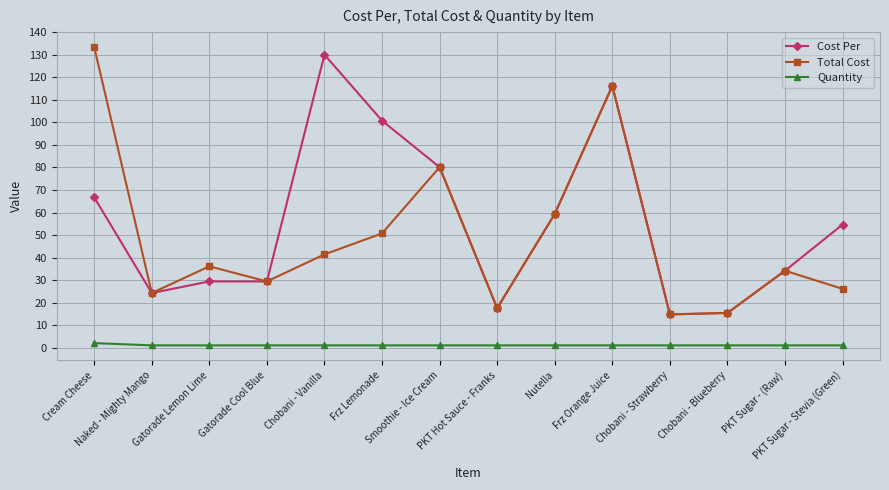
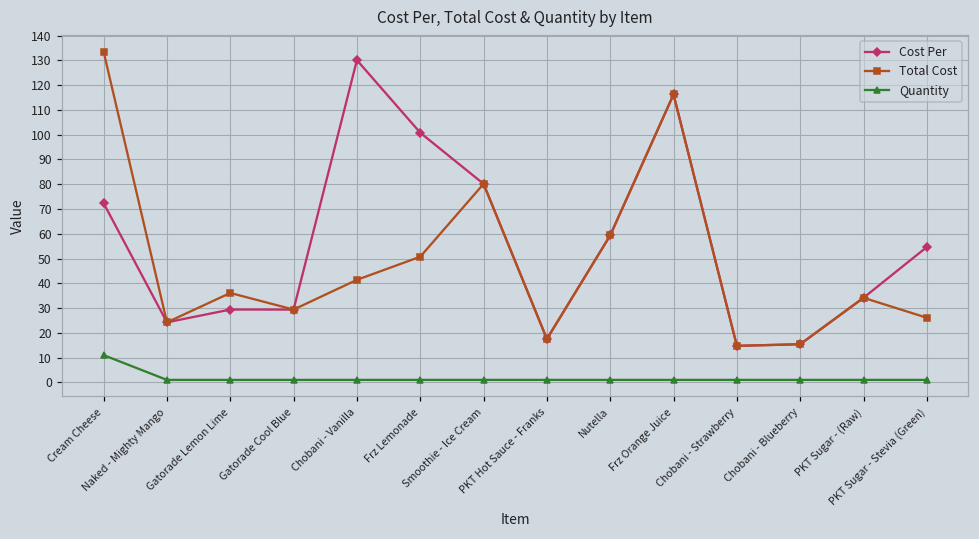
  {
    "Cost Per": {
-     "Cream Cheese": 67,
+     "Cream Cheese": 72,
      "Gatorade Lemon Lime": 29,
      "Chobani - Vanilla": 130,
      "Frz Lemonade": 101,
      "PKT Sugar - Stevia (Green)": 55
    },
    "Total Cost": {
      "Cream Cheese": 134,
      "Gatorade Lemon Lime": 36,
      "Chobani - Vanilla": 41,
      "Frz Lemonade": 51,
      "PKT Sugar - Stevia (Green)": 26
    },
    "Quantity": {
-     "Cream Cheese": 2,
+     "Cream Cheese": 11,
      "Naked - Mighty Mango": 1,
      "Gatorade Lemon Lime": 1,
      "Gatorade Cool Blue": 1,
      "Chobani - Vanilla": 1,
      "Frz Lemonade": 1,
      "Smoothie - Ice Cream": 1,
      "PKT Hot Sauce - Franks": 1,
      "Nutella": 1,
      "Frz Orange Juice": 1,
      "Chobani - Strawberry": 1,
      "Chobani - Blueberry": 1,
      "PKT Sugar - (Raw)": 1,
      "PKT Sugar - Stevia (Green)": 1
    }
  }
